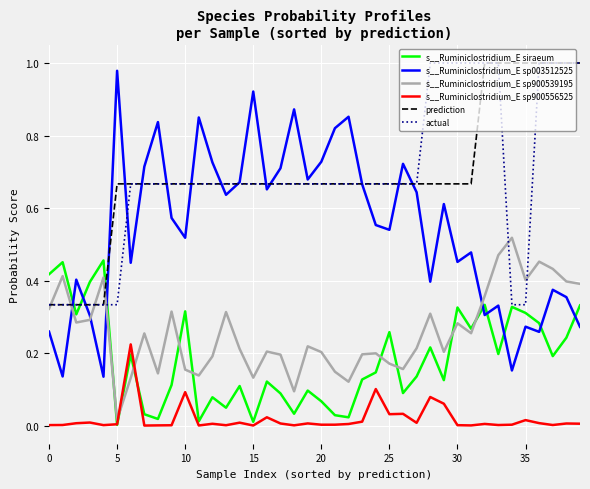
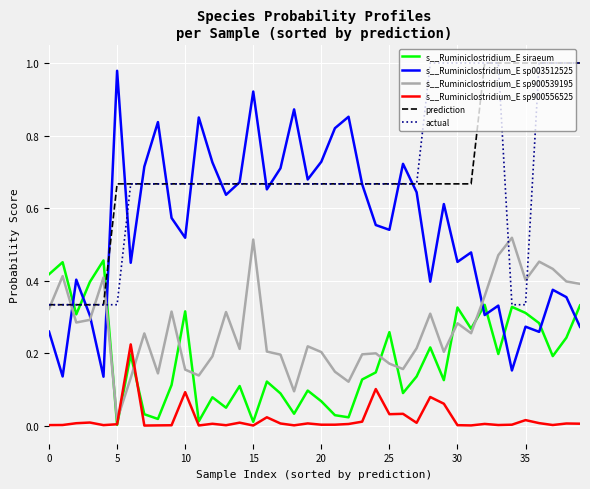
  {
    "s__Ruminiclostridium_E siraeum": {
      "0": 0.42,
      "10": 0.32,
      "15": 0.01,
      "20": 0.07,
      "25": 0.26,
      "30": 0.33,
      "35": 0.31
    },
    "s__Ruminiclostridium_E sp003512525": {
      "0": 0.26,
      "5": 0.98,
      "10": 0.52,
      "15": 0.92,
      "20": 0.73,
      "25": 0.54,
      "30": 0.45,
      "35": 0.27
    },
    "s__Ruminiclostridium_E sp900539195": {
      "0": 0.32,
      "5": 0.02,
      "10": 0.15,
-     "15": 0.13,
+     "15": 0.51,
      "20": 0.20,
      "25": 0.17,
      "30": 0.28,
      "35": 0.40
    },
    "s__Ruminiclostridium_E sp900556525": {
      "0": 0.00,
      "10": 0.09,
      "15": 0.00,
      "20": 0.00,
      "25": 0.03,
      "30": 0.00,
      "35": 0.02
    },
    "prediction": {
      "5": 0.67,
      "30": 0.67
    },
    "actual": {
      "5": 0.33,
      "35": 0.33
    }
  }
